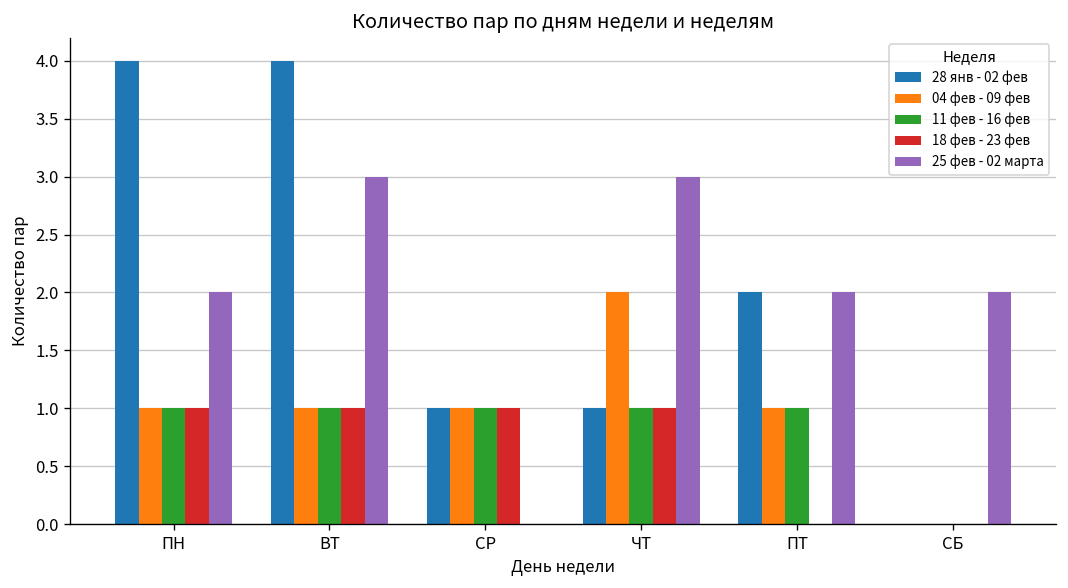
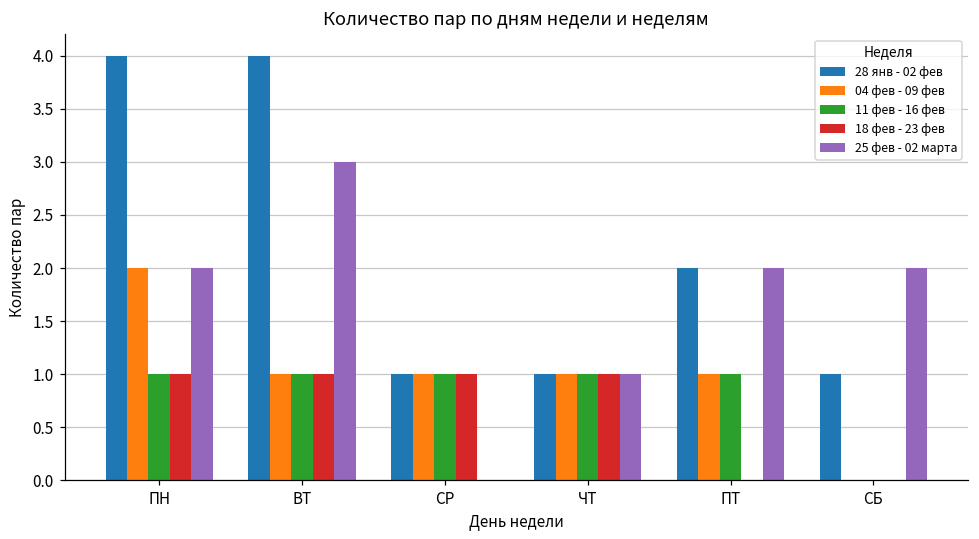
  {
    "28 янв - 02 фев": {
      "ПН": 4,
      "ВТ": 4,
      "СР": 1,
      "ЧТ": 1,
      "ПТ": 2,
-     "СБ": 0
+     "СБ": 1
    },
    "04 фев - 09 фев": {
-     "ПН": 1,
+     "ПН": 2,
      "ВТ": 1,
      "СР": 1,
-     "ЧТ": 2,
+     "ЧТ": 1,
      "ПТ": 1,
      "СБ": 0
    },
    "11 фев - 16 фев": {
      "ПН": 1,
      "ВТ": 1,
      "СР": 1,
      "ЧТ": 1,
      "ПТ": 1,
      "СБ": 0
    },
    "18 фев - 23 фев": {
      "ПН": 1,
      "ВТ": 1,
      "СР": 1,
      "ЧТ": 1,
      "ПТ": 0,
      "СБ": 0
    },
    "25 фев - 02 марта": {
      "ПН": 2,
      "ВТ": 3,
      "СР": 0,
-     "ЧТ": 3,
+     "ЧТ": 1,
      "ПТ": 2,
      "СБ": 2
    }
  }
